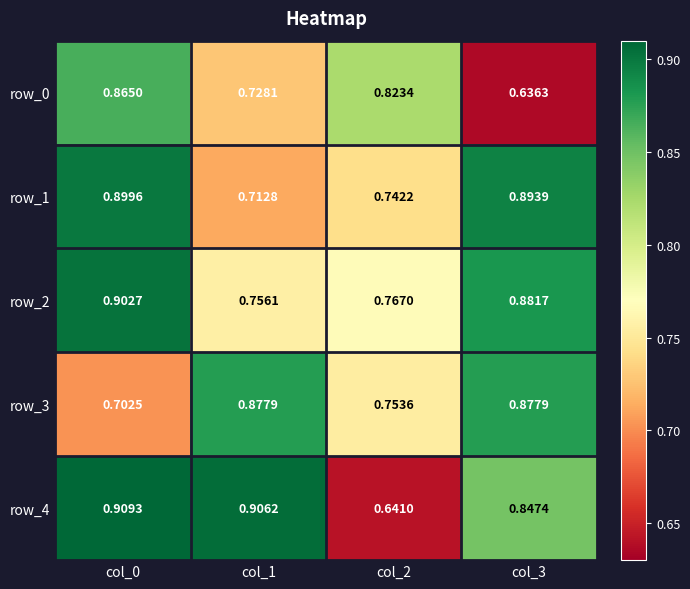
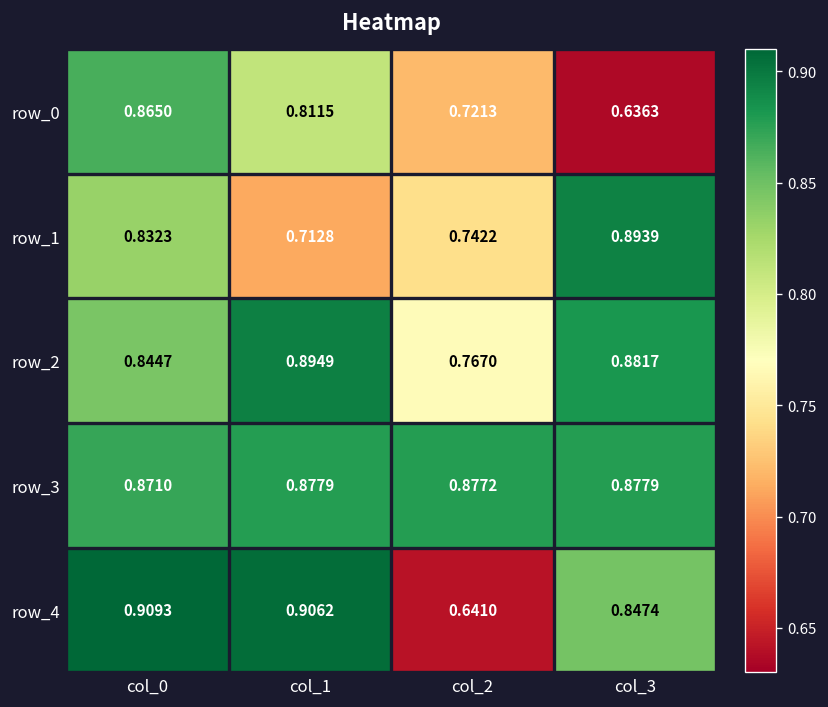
  {
    "row_0": {
      "col_0": 0.8650,
-     "col_1": 0.7281,
-     "col_2": 0.8234,
+     "col_1": 0.8115,
+     "col_2": 0.7213,
      "col_3": 0.6363
    },
    "row_1": {
-     "col_0": 0.8996,
+     "col_0": 0.8323,
      "col_1": 0.7128,
      "col_2": 0.7422,
      "col_3": 0.8939
    },
    "row_2": {
-     "col_0": 0.9027,
-     "col_1": 0.7561,
+     "col_0": 0.8447,
+     "col_1": 0.8949,
      "col_2": 0.7670,
      "col_3": 0.8817
    },
    "row_3": {
-     "col_0": 0.7025,
+     "col_0": 0.8710,
      "col_1": 0.8779,
-     "col_2": 0.7536,
+     "col_2": 0.8772,
      "col_3": 0.8779
    },
    "row_4": {
      "col_0": 0.9093,
      "col_1": 0.9062,
      "col_2": 0.6410,
      "col_3": 0.8474
    }
  }
